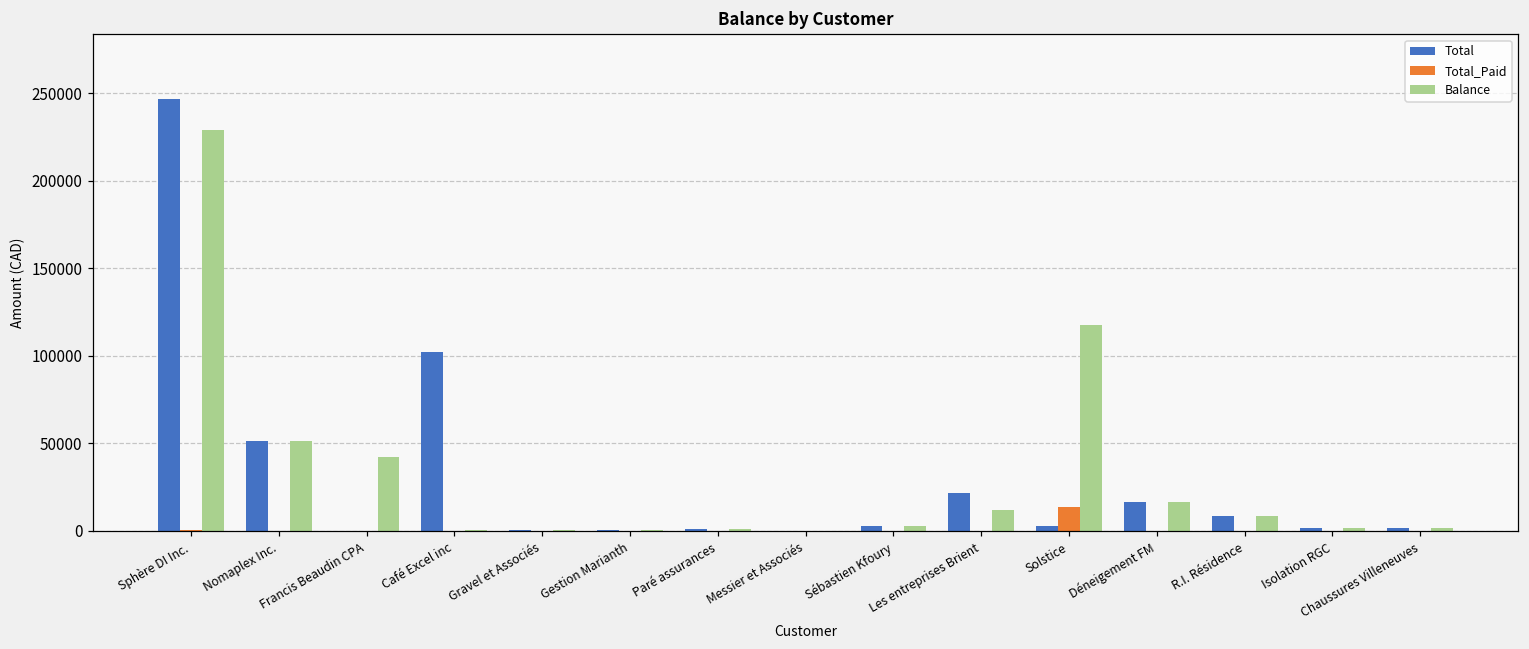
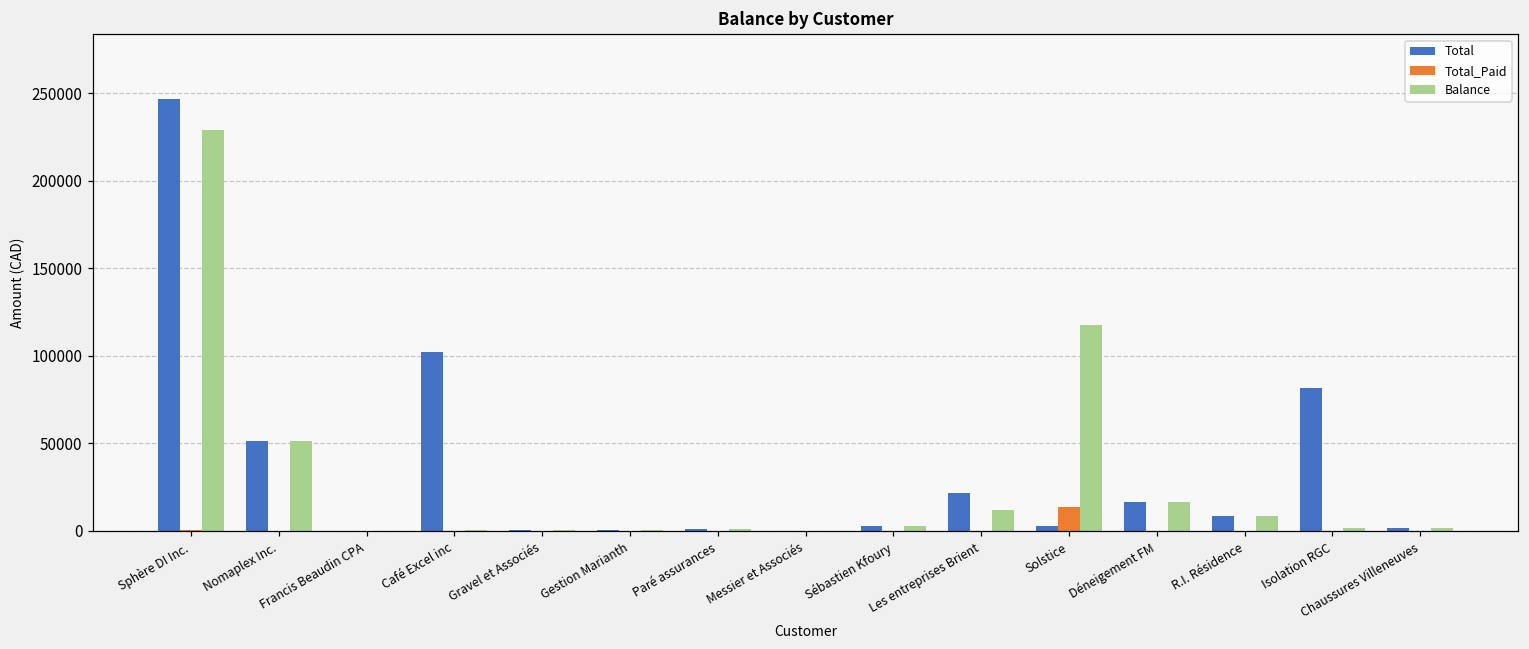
  {
    "Total": {
      "Sphère DI Inc.": 247000,
      "Nomaplex Inc.": 51000,
      "Café Excel inc": 102000,
      "Sébastien Kfoury": 3000,
      "Les entreprises Brient": 22000,
      "Solstice": 3000,
      "Déneigement FM": 17000,
      "R.I. Résidence": 8000,
-     "Isolation RGC": 2000,
+     "Isolation RGC": 82000,
      "Chaussures Villeneuves": 2000
    },
    "Total_Paid": {
      "Nomaplex Inc.": 0,
      "Francis Beaudin CPA": 0,
      "Café Excel inc": 0,
      "Gravel et Associés": 0,
      "Gestion Marianth": 0,
      "Paré assurances": 0,
      "Messier et Associés": 0,
      "Sébastien Kfoury": 0,
      "Les entreprises Brient": 0,
      "Solstice": 13000,
      "Déneigement FM": 0,
      "R.I. Résidence": 0,
      "Isolation RGC": 0,
      "Chaussures Villeneuves": 0
    },
    "Balance": {
      "Sphère DI Inc.": 229000,
      "Nomaplex Inc.": 51000,
-     "Francis Beaudin CPA": 42000,
+     "Francis Beaudin CPA": 0,
      "Sébastien Kfoury": 3000,
      "Les entreprises Brient": 12000,
      "Solstice": 118000,
      "Déneigement FM": 17000,
      "R.I. Résidence": 8000,
      "Isolation RGC": 2000,
      "Chaussures Villeneuves": 2000
    }
  }
